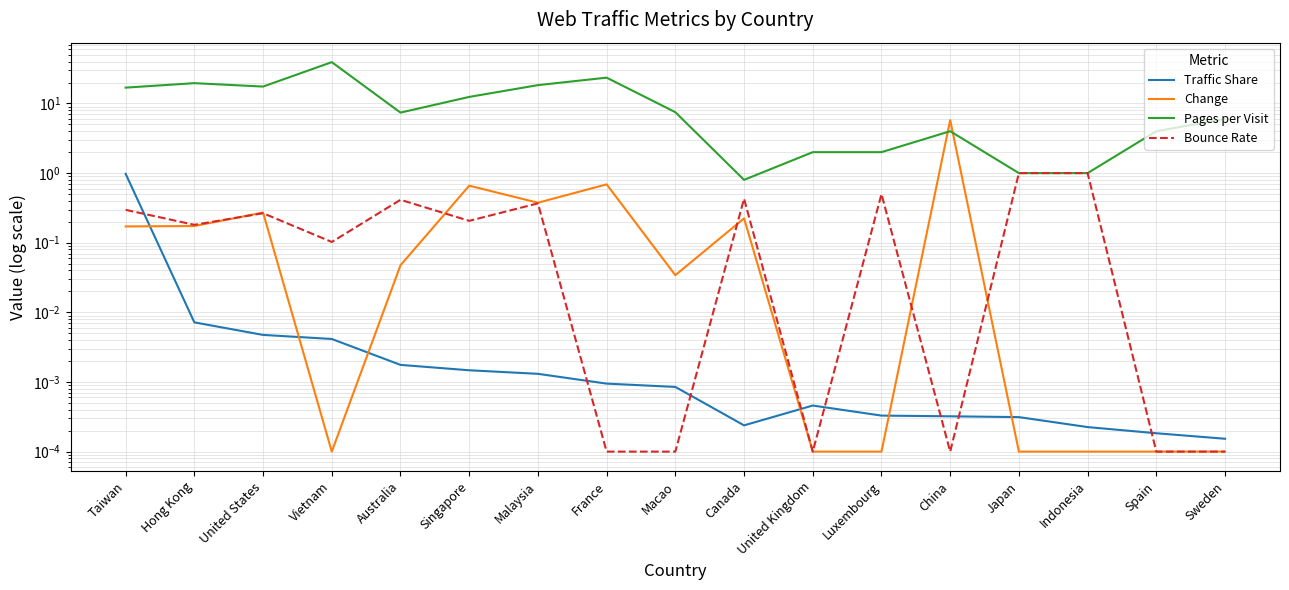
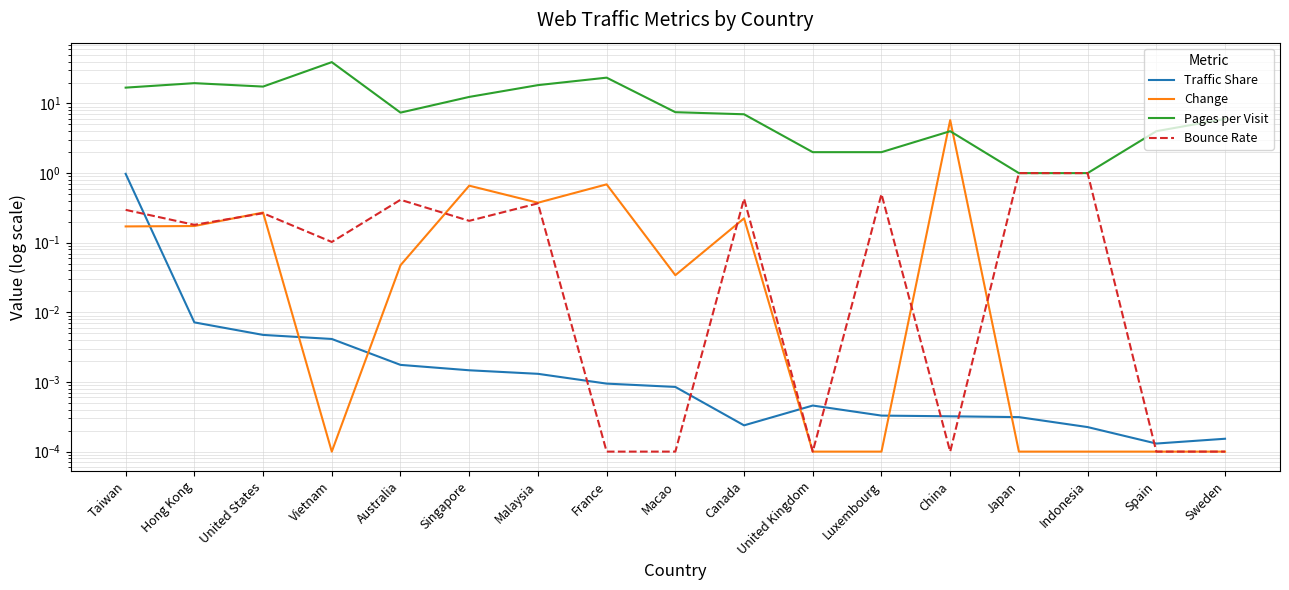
  {
    "Traffic Share": {
      "Taiwan": 1.0,
      "Hong Kong": 0.007,
      "United States": 0.005,
      "Vietnam": 0.004,
      "Australia": 0.0018,
      "Singapore": 0.0015,
      "Malaysia": 0.0013,
      "France": 0.0009,
      "Macao": 0.0008,
      "Canada": 0.00024,
      "United Kingdom": 0.0005,
      "Luxembourg": 0.0003,
      "China": 0.0003,
      "Japan": 0.0003,
      "Indonesia": 0.00023,
-     "Spain": 0.00018,
+     "Spain": 0.00013,
      "Sweden": 0.00015
    },
    "Change": {
      "Taiwan": 0.17,
      "Vietnam": 0.00010,
      "Australia": 0.05,
      "Singapore": 0.7,
      "France": 0.7,
      "Macao": 0.03,
      "Canada": 0.22,
      "Luxembourg": 0.00010,
      "China": 6,
      "Japan": 0.00010,
      "Indonesia": 0.00010
    },
    "Pages per Visit": {
      "Taiwan": 17,
      "Hong Kong": 20,
      "United States": 17,
      "Vietnam": 40,
      "Australia": 7,
      "Singapore": 12,
      "Malaysia": 18,
      "France": 24,
      "Macao": 8,
-     "Canada": 0.8,
+     "Canada": 7,
      "United Kingdom": 2.0,
      "Luxembourg": 2.0,
      "China": 4
    },
    "Bounce Rate": {
      "Taiwan": 0.30,
      "Vietnam": 0.10,
      "Australia": 0.4,
      "Singapore": 0.21,
      "France": 0.00010,
      "Macao": 0.00010,
      "Canada": 0.4,
      "Luxembourg": 0.5,
      "China": 0.00010
    }
  }
